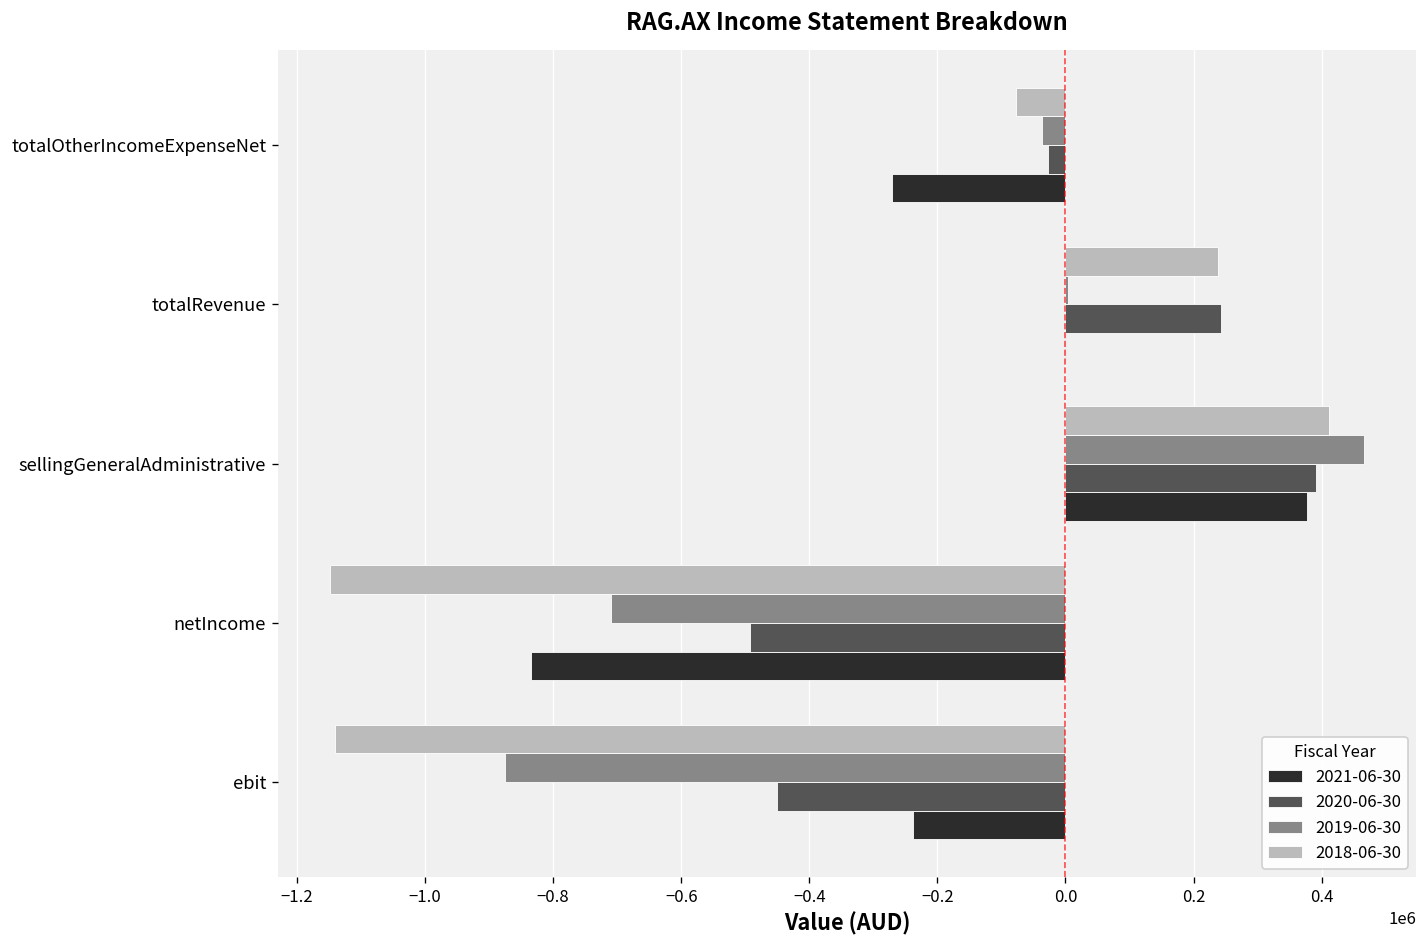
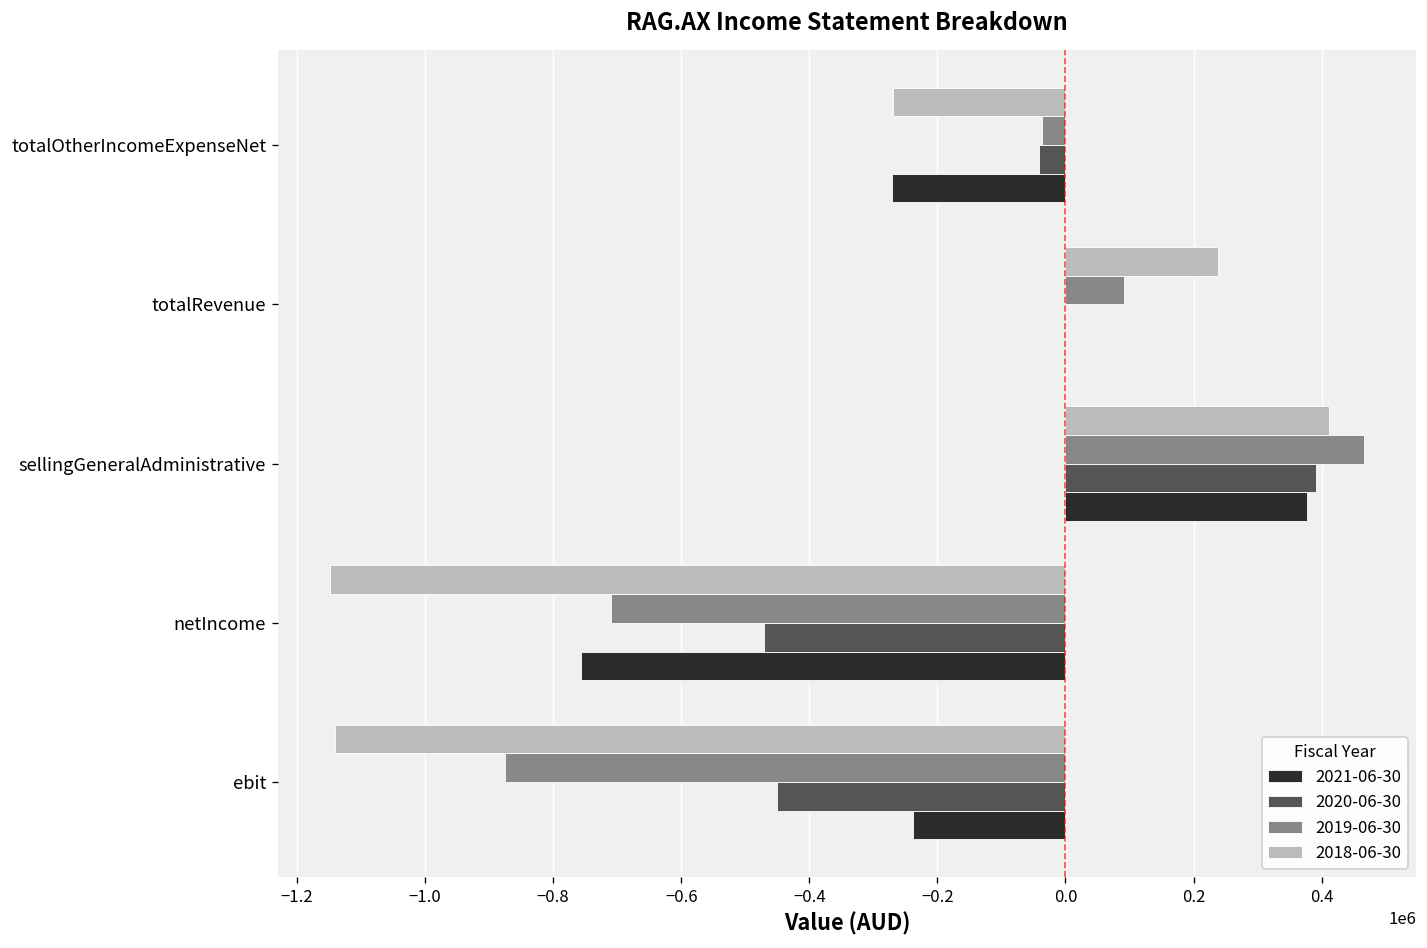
  {
    "2021-06-30": {
      "totalOtherIncomeExpenseNet": -270000,
      "sellingGeneralAdministrative": 380000,
-     "netIncome": -830000,
+     "netIncome": -760000,
      "ebit": -240000
    },
    "2020-06-30": {
-     "totalOtherIncomeExpenseNet": -30000,
-     "totalRevenue": 240000,
+     "totalOtherIncomeExpenseNet": -40000,
+     "totalRevenue": 0,
      "sellingGeneralAdministrative": 390000,
-     "netIncome": -490000,
+     "netIncome": -470000,
      "ebit": -450000
    },
    "2019-06-30": {
      "totalOtherIncomeExpenseNet": -40000,
-     "totalRevenue": 0,
+     "totalRevenue": 90000,
      "sellingGeneralAdministrative": 470000,
      "netIncome": -710000,
      "ebit": -870000
    },
    "2018-06-30": {
-     "totalOtherIncomeExpenseNet": -80000,
+     "totalOtherIncomeExpenseNet": -270000,
      "totalRevenue": 240000,
      "sellingGeneralAdministrative": 410000,
      "netIncome": -1150000,
      "ebit": -1140000
    }
  }
